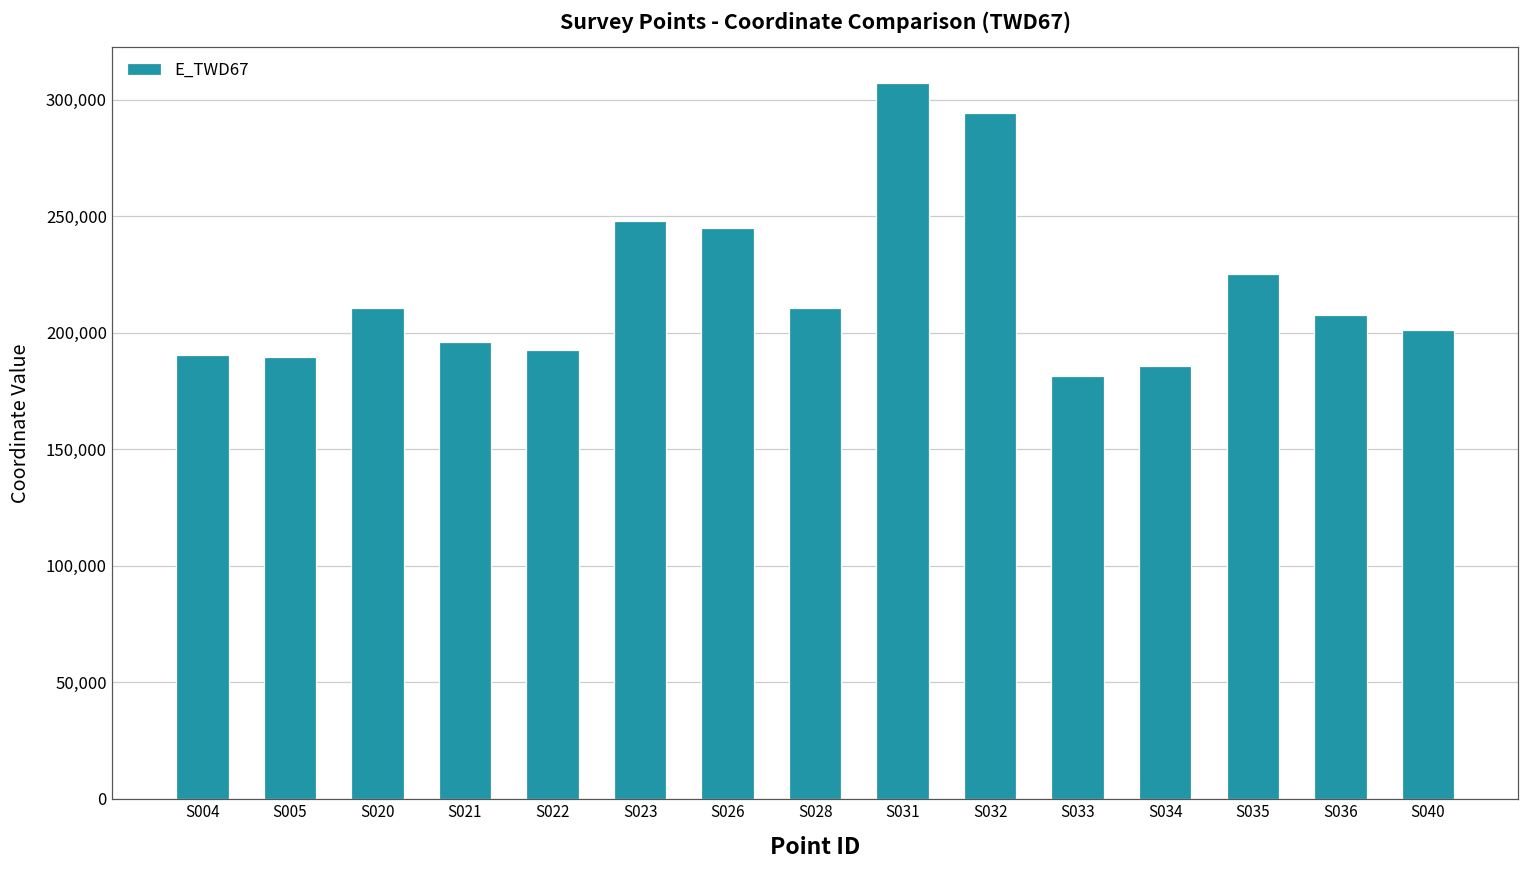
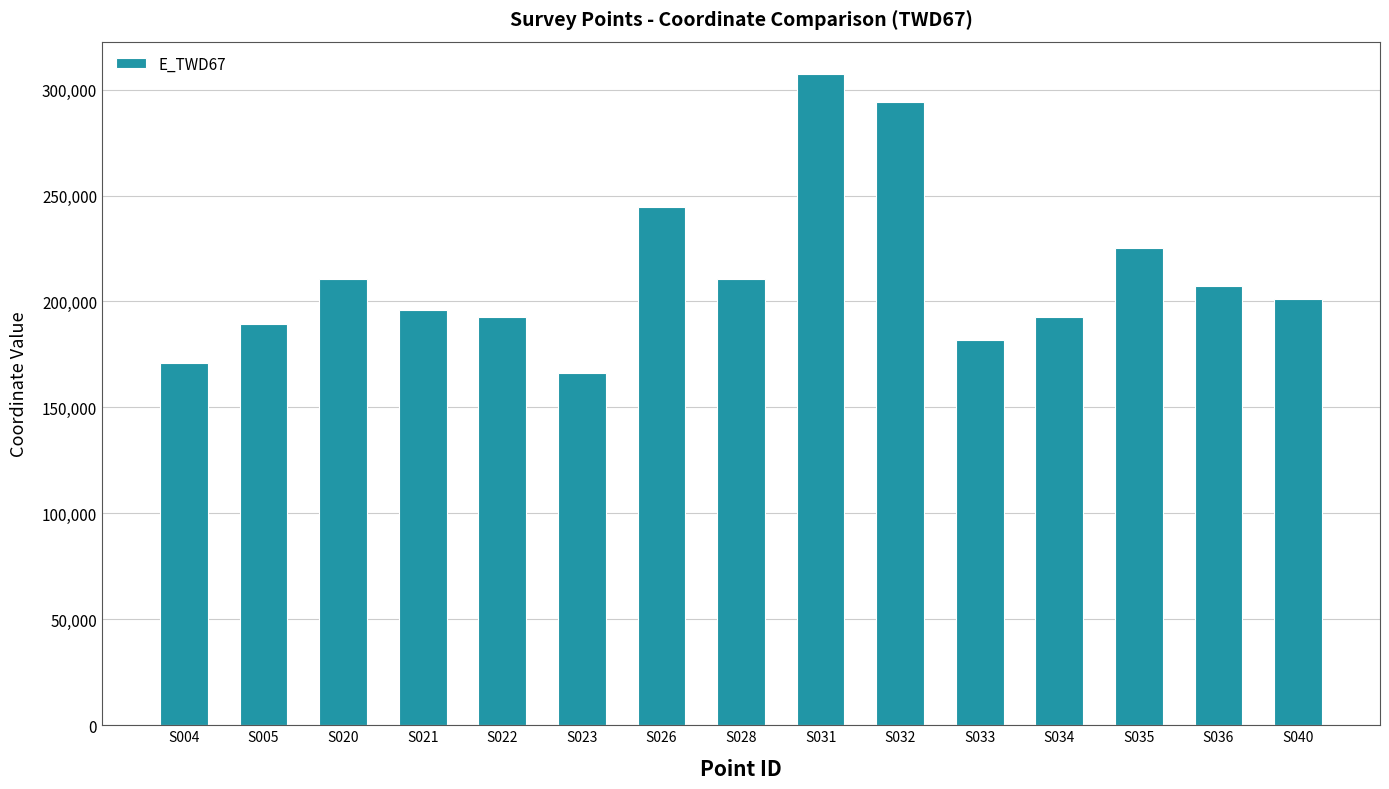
  {
-   "S004": "190,000",
+   "S004": "171,000",
    "S005": "190,000",
    "S020": "211,000",
    "S021": "196,000",
    "S022": "193,000",
-   "S023": "248,000",
+   "S023": "166,000",
    "S026": "245,000",
    "S028": "210,000",
    "S031": "307,000",
    "S032": "294,000",
    "S033": "182,000",
-   "S034": "186,000",
+   "S034": "193,000",
    "S035": "225,000",
    "S036": "208,000",
    "S040": "201,000"
  }
